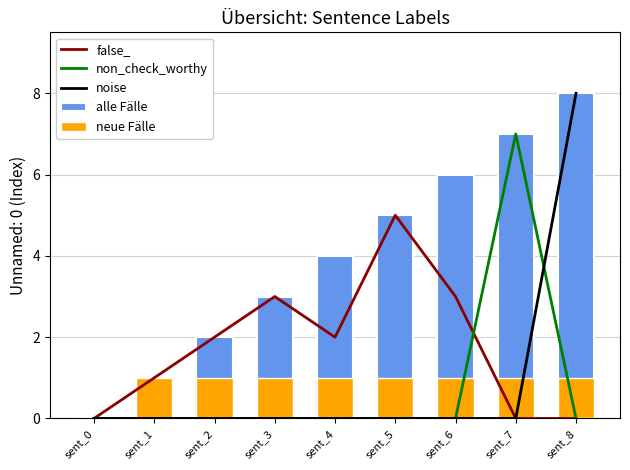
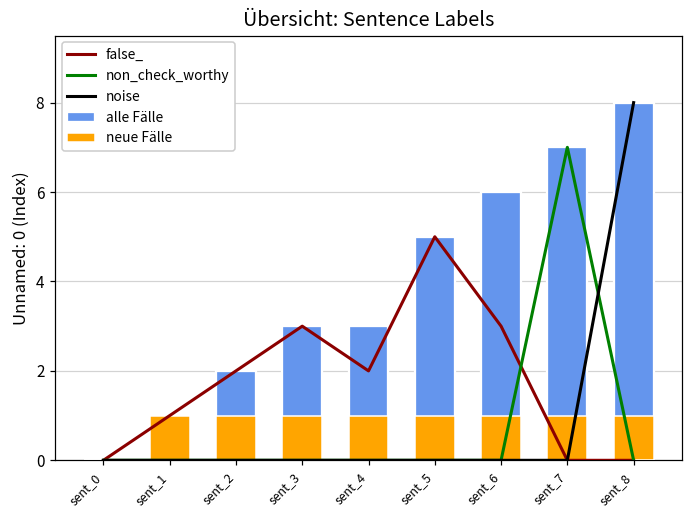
  {
    "alle Fälle": {
      "sent_0": 0,
      "sent_1": 1,
      "sent_2": 2,
      "sent_3": 3,
-     "sent_4": 4,
+     "sent_4": 3,
      "sent_5": 5,
      "sent_6": 6,
      "sent_7": 7,
      "sent_8": 8
    },
    "false_": {
      "sent_1": 1,
      "sent_2": 2,
      "sent_3": 3,
      "sent_4": 2,
      "sent_5": 5,
      "sent_6": 3
    },
    "neue Fälle": {
      "sent_0": 0,
      "sent_1": 1
    },
    "non_check_worthy": {
      "sent_7": 7
    },
    "noise": {
      "sent_8": 8
    }
  }
